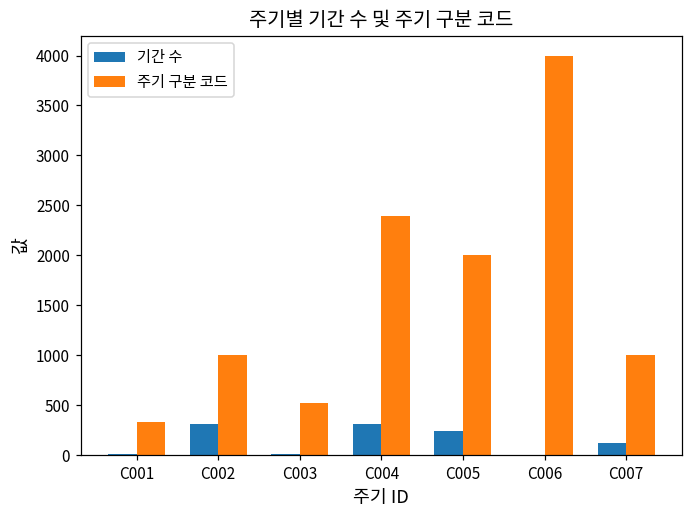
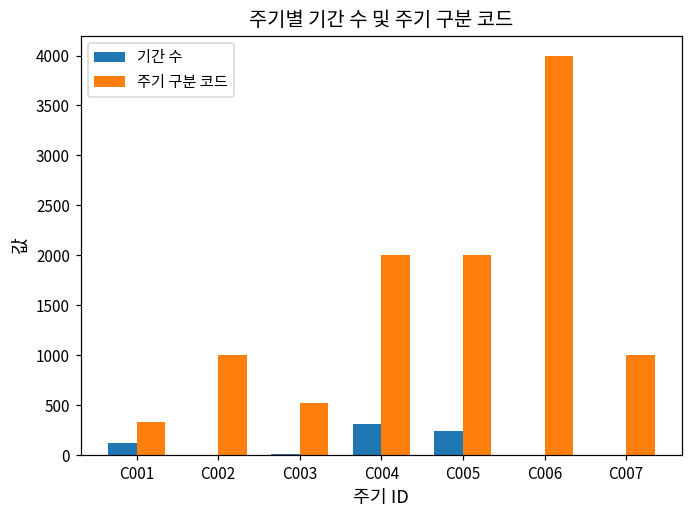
  {
    "기간 수": {
-     "C001": 0,
-     "C002": 300,
+     "C001": 100,
+     "C002": 0,
      "C004": 300,
      "C005": 200,
-     "C007": 100
+     "C007": 0
    },
    "주기 구분 코드": {
      "C001": 300,
      "C002": 1000,
      "C003": 500,
-     "C004": 2400,
+     "C004": 2000,
      "C005": 2000,
      "C006": 4000,
      "C007": 1000
    }
  }
